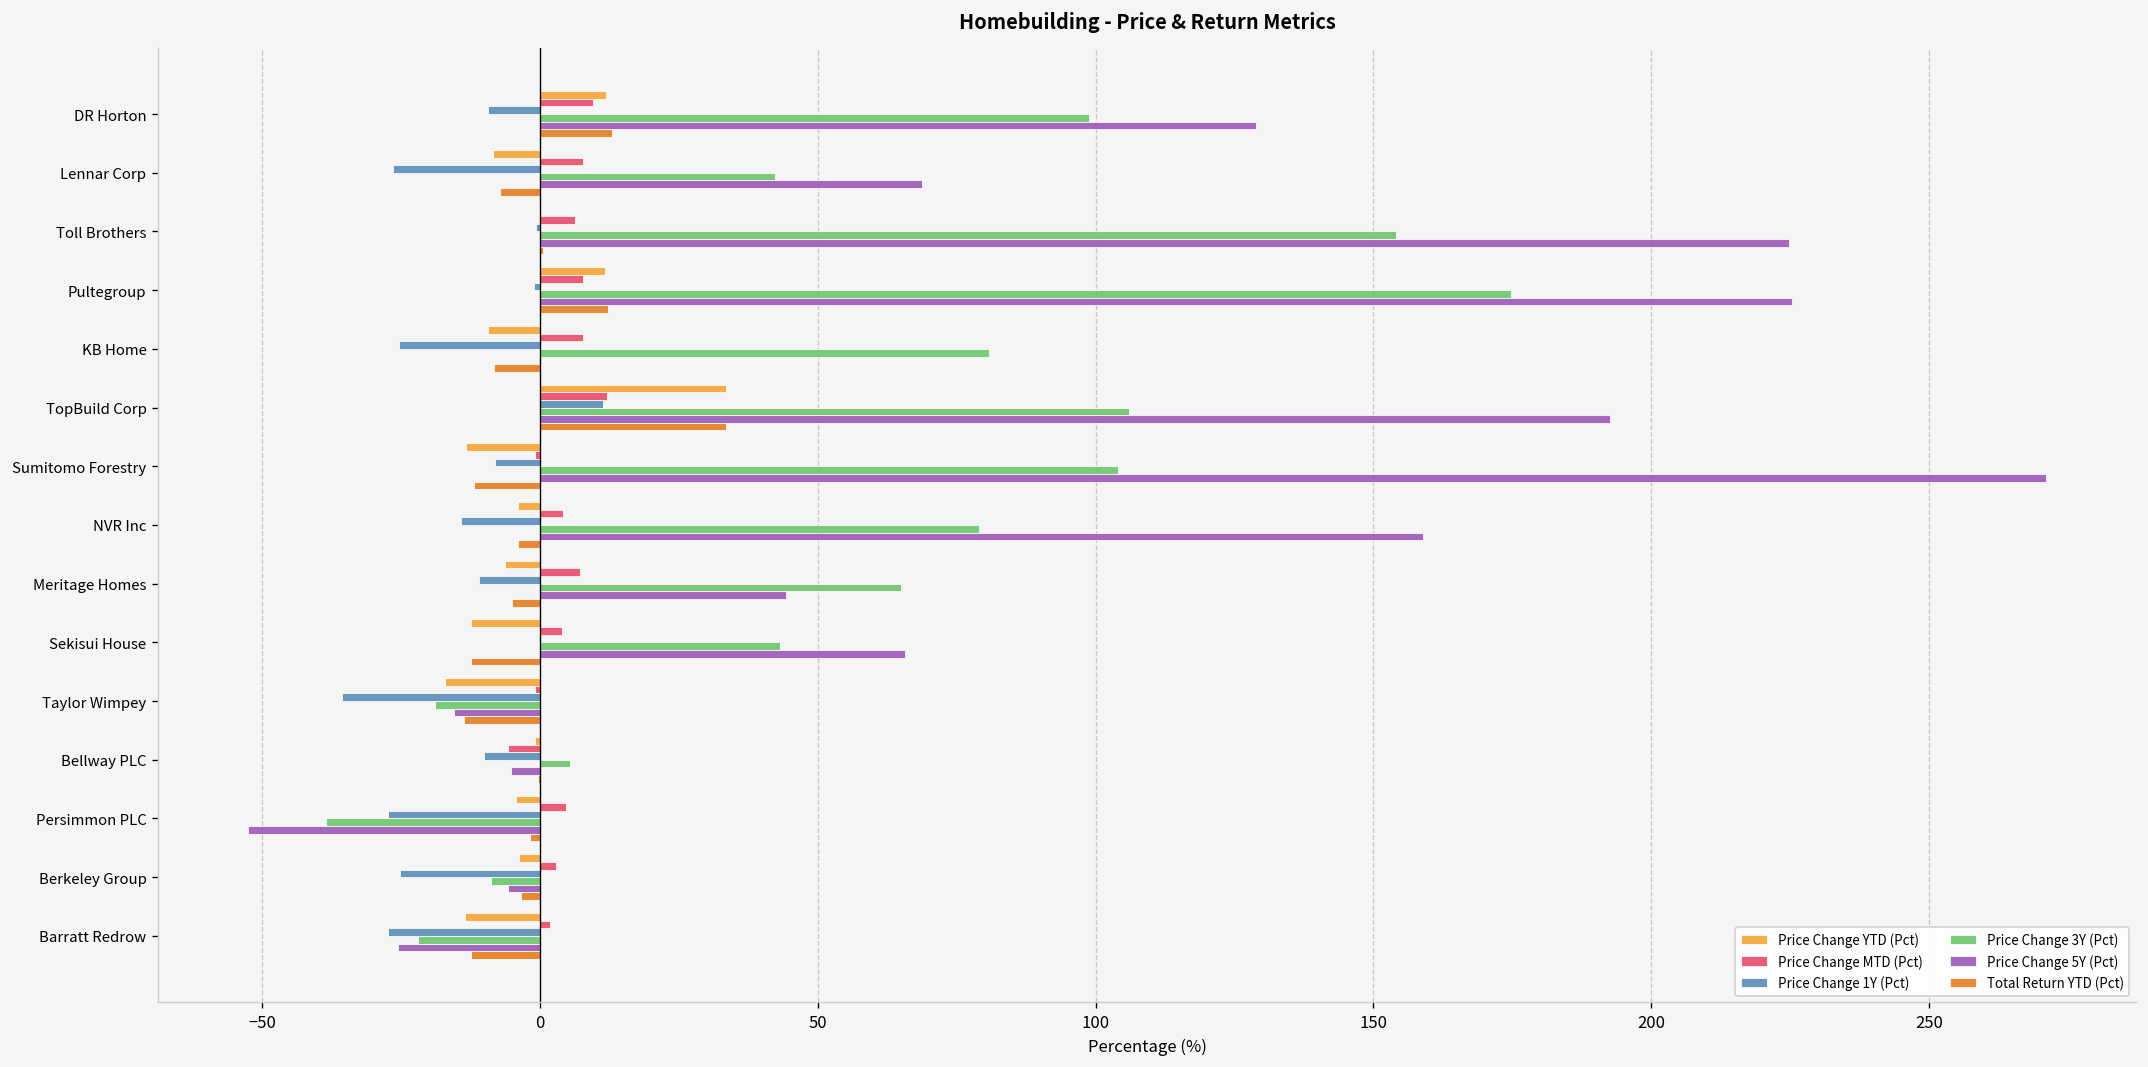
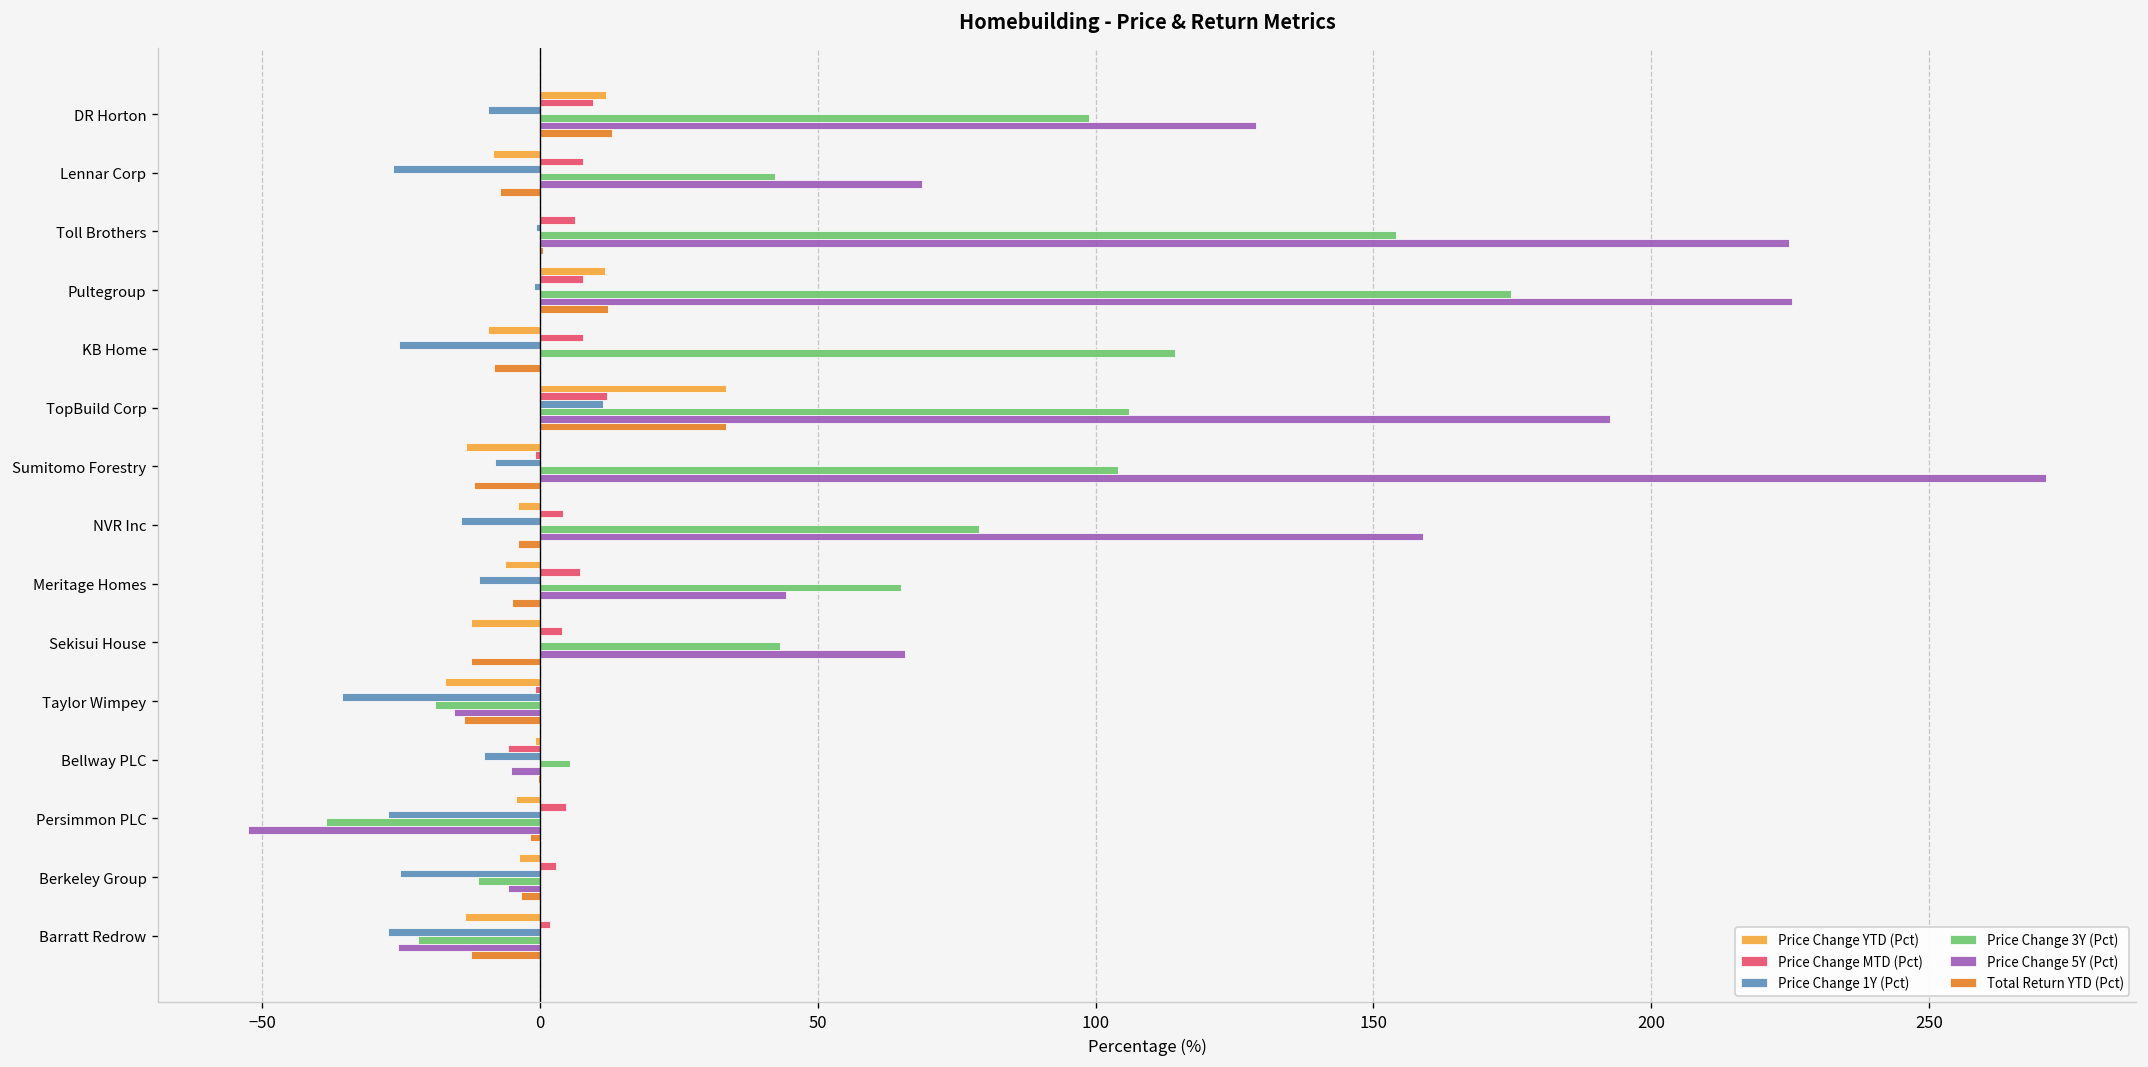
  {
    "Price Change MTD (Pct)": {
      "DR Horton": 10,
      "Lennar Corp": 8,
      "Toll Brothers": 6,
      "Pultegroup": 8,
      "KB Home": 8,
      "TopBuild Corp": 12,
      "Sumitomo Forestry": -1,
      "NVR Inc": 4,
      "Meritage Homes": 7,
      "Sekisui House": 4,
      "Taylor Wimpey": -1,
      "Bellway PLC": -6,
      "Persimmon PLC": 5,
      "Berkeley Group": 3,
      "Barratt Redrow": 2
    },
    "Price Change 1Y (Pct)": {
      "DR Horton": -9,
      "Lennar Corp": -26,
      "Toll Brothers": -1,
      "Pultegroup": -1,
      "KB Home": -25,
      "TopBuild Corp": 11,
      "Sumitomo Forestry": -8,
      "NVR Inc": -14,
      "Meritage Homes": -11,
      "Taylor Wimpey": -36,
      "Bellway PLC": -10,
      "Persimmon PLC": -27,
      "Berkeley Group": -25,
      "Barratt Redrow": -27
    },
    "Price Change 3Y (Pct)": {
      "DR Horton": 99,
      "Lennar Corp": 42,
      "Toll Brothers": 154,
      "Pultegroup": 175,
-     "KB Home": 81,
+     "KB Home": 114,
      "TopBuild Corp": 106,
      "Sumitomo Forestry": 104,
      "NVR Inc": 79,
      "Meritage Homes": 65,
      "Sekisui House": 43,
      "Taylor Wimpey": -19,
      "Bellway PLC": 5,
      "Persimmon PLC": -38,
-     "Berkeley Group": -9,
+     "Berkeley Group": -11,
      "Barratt Redrow": -22
    },
    "Price Change 5Y (Pct)": {
      "DR Horton": 129,
      "Lennar Corp": 69,
      "Toll Brothers": 225,
      "Pultegroup": 225,
      "KB Home": 0,
      "TopBuild Corp": 193,
      "Sumitomo Forestry": 271,
      "NVR Inc": 159,
      "Meritage Homes": 44,
      "Sekisui House": 66,
      "Taylor Wimpey": -15,
      "Bellway PLC": -5,
      "Persimmon PLC": -53,
      "Berkeley Group": -6,
      "Barratt Redrow": -25
    }
  }
